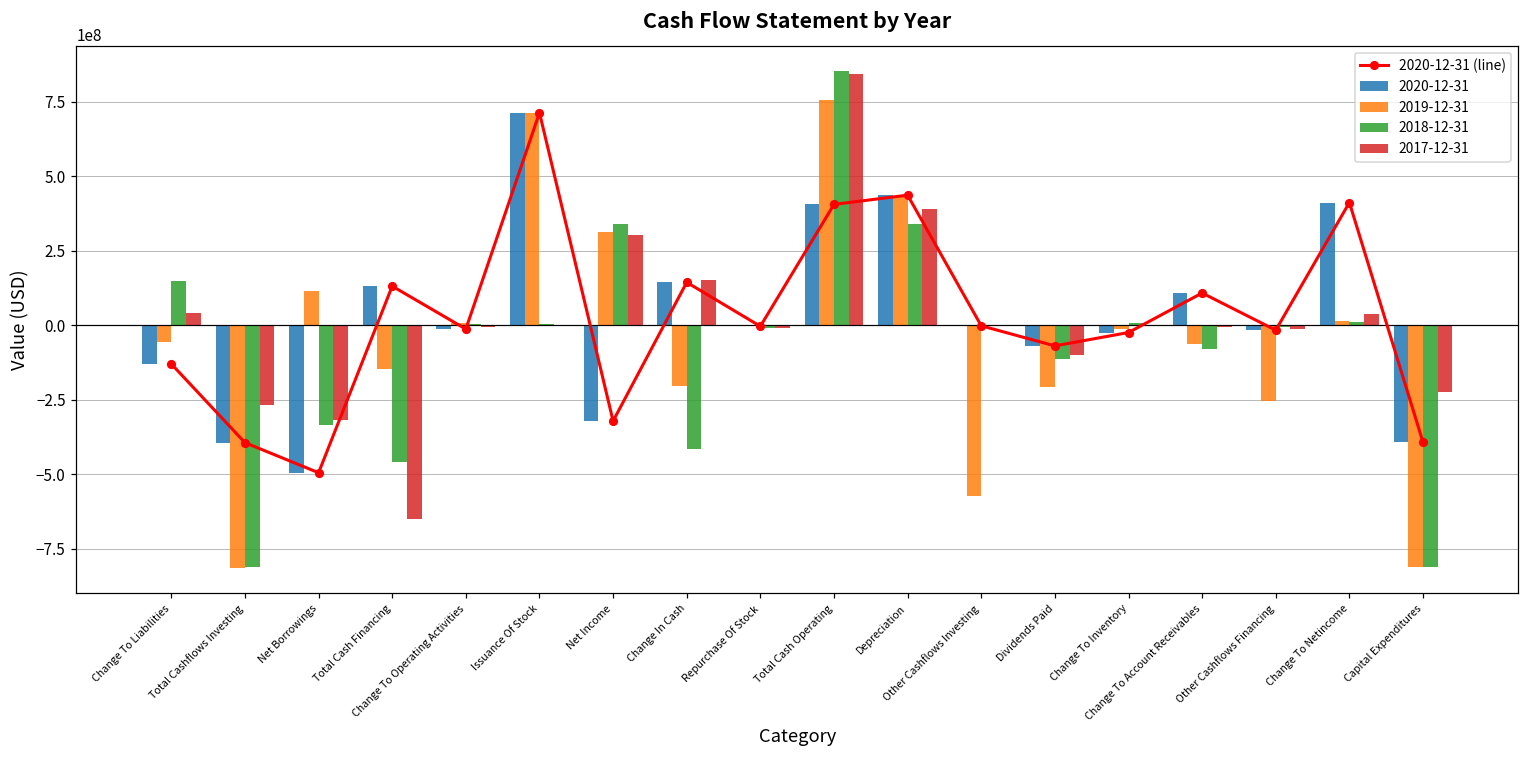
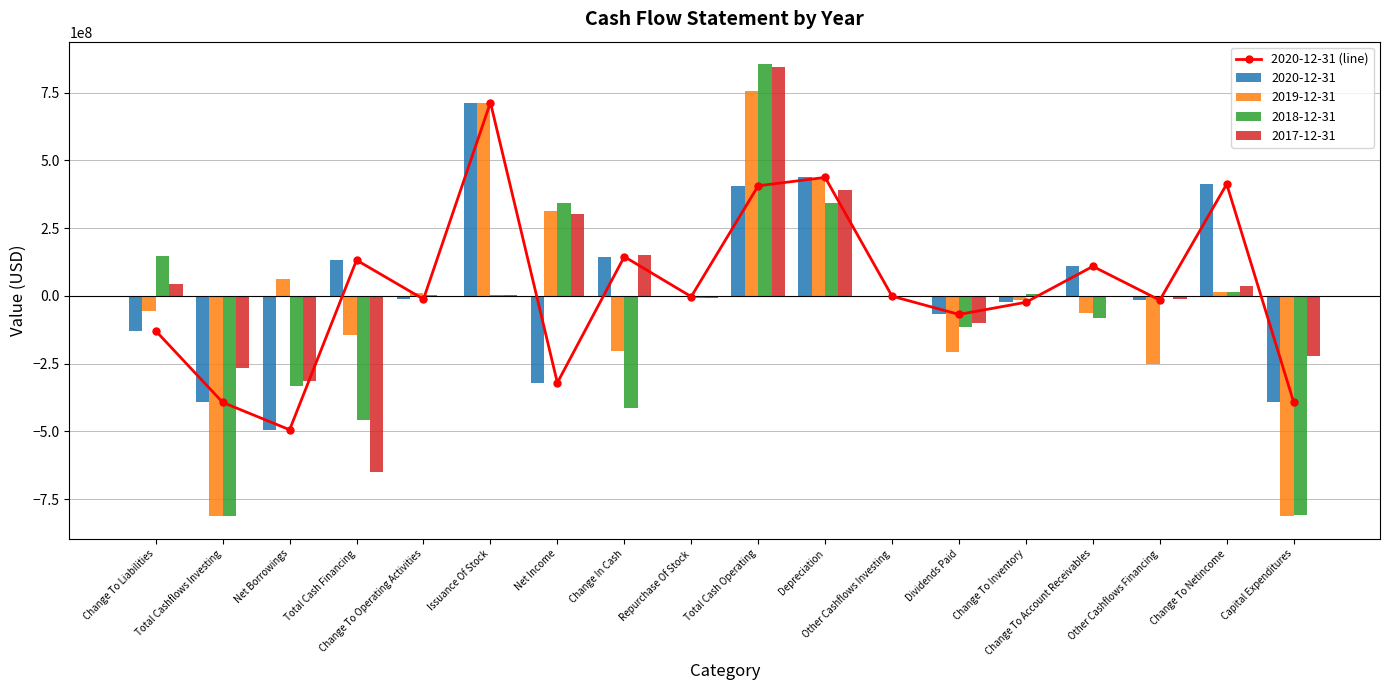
  {
    "2020-12-31": {
      "Change To Liabilities": -130000000,
      "Total Cashflows Investing": -390000000,
      "Net Borrowings": -490000000,
      "Total Cash Financing": 130000000,
      "Change To Operating Activities": -10000000,
      "Issuance Of Stock": 710000000,
      "Net Income": -320000000,
      "Change In Cash": 140000000,
      "Total Cash Operating": 410000000,
      "Depreciation": 440000000,
      "Dividends Paid": -70000000,
      "Change To Inventory": -20000000,
      "Change To Account Receivables": 110000000,
      "Other Cashflows Financing": -20000000,
      "Change To Netincome": 410000000,
      "Capital Expenditures": -390000000
    },
    "2020-12-31 (line)": {
      "Change To Liabilities": -130000000,
      "Total Cashflows Investing": -390000000,
      "Net Borrowings": -490000000,
      "Total Cash Financing": 130000000,
      "Change To Operating Activities": -10000000,
      "Issuance Of Stock": 710000000,
      "Net Income": -320000000,
      "Change In Cash": 140000000,
      "Repurchase Of Stock": 0,
      "Total Cash Operating": 410000000,
      "Depreciation": 440000000,
      "Other Cashflows Investing": 0,
      "Dividends Paid": -70000000,
      "Change To Inventory": -20000000,
      "Change To Account Receivables": 110000000,
      "Other Cashflows Financing": -20000000,
      "Change To Netincome": 410000000,
      "Capital Expenditures": -390000000
    },
    "2019-12-31": {
      "Change To Liabilities": -60000000,
      "Total Cashflows Investing": -810000000,
-     "Net Borrowings": 110000000,
+     "Net Borrowings": 60000000,
      "Total Cash Financing": -150000000,
      "Change To Operating Activities": 10000000,
      "Issuance Of Stock": 710000000,
      "Net Income": 310000000,
      "Change In Cash": -200000000,
      "Total Cash Operating": 750000000,
      "Depreciation": 440000000,
-     "Other Cashflows Investing": -570000000,
+     "Other Cashflows Investing": 0,
      "Dividends Paid": -210000000,
      "Change To Inventory": -10000000,
      "Change To Account Receivables": -60000000,
      "Other Cashflows Financing": -250000000,
      "Change To Netincome": 10000000,
      "Capital Expenditures": -810000000
    },
    "2018-12-31": {
      "Change To Liabilities": 150000000,
      "Total Cashflows Investing": -810000000,
      "Net Borrowings": -330000000,
      "Total Cash Financing": -460000000,
      "Net Income": 340000000,
      "Change In Cash": -410000000,
      "Total Cash Operating": 850000000,
      "Depreciation": 340000000,
      "Dividends Paid": -110000000,
      "Change To Account Receivables": -80000000,
      "Change To Netincome": 10000000,
      "Capital Expenditures": -810000000
    },
    "2017-12-31": {
      "Change To Liabilities": 40000000,
      "Total Cashflows Investing": -270000000,
      "Net Borrowings": -320000000,
      "Total Cash Financing": -650000000,
      "Net Income": 300000000,
      "Change In Cash": 150000000,
      "Total Cash Operating": 840000000,
      "Depreciation": 390000000,
      "Dividends Paid": -100000000,
      "Other Cashflows Financing": -10000000,
      "Change To Netincome": 40000000,
      "Capital Expenditures": -220000000
    }
  }
